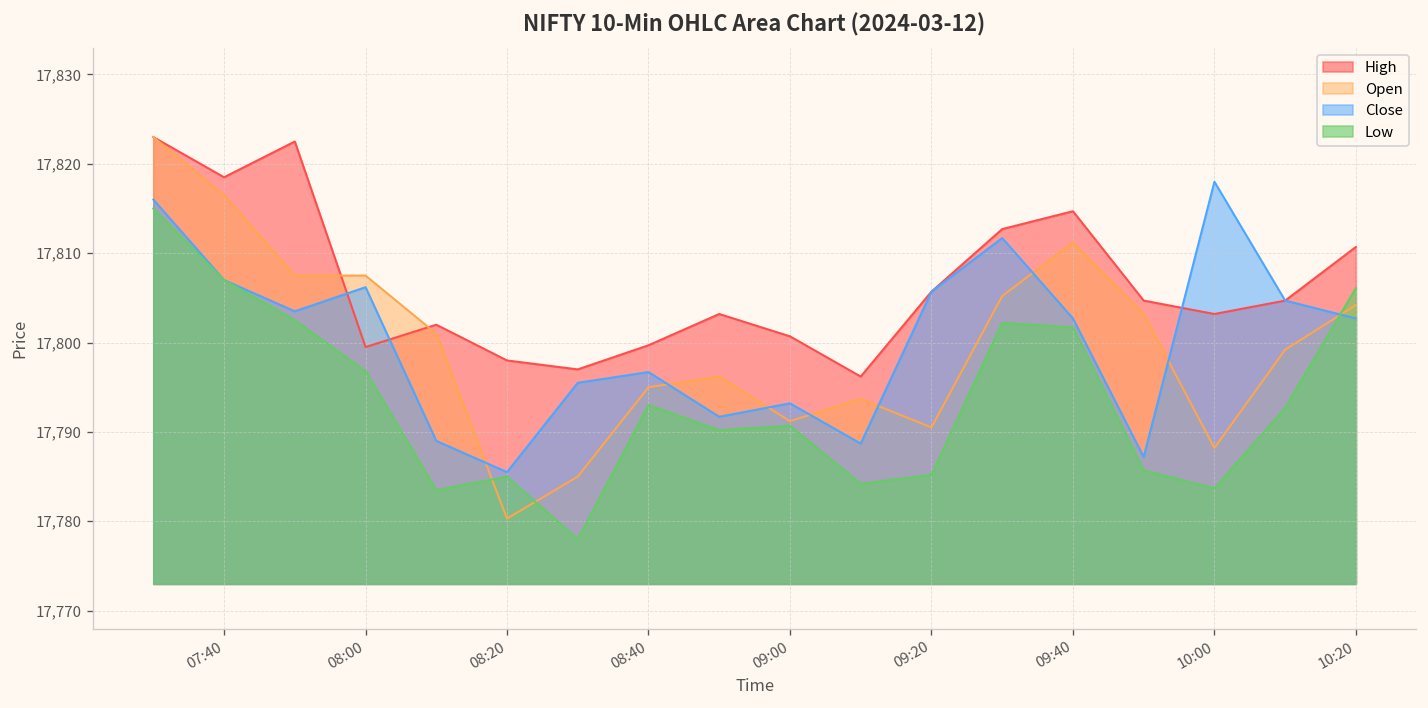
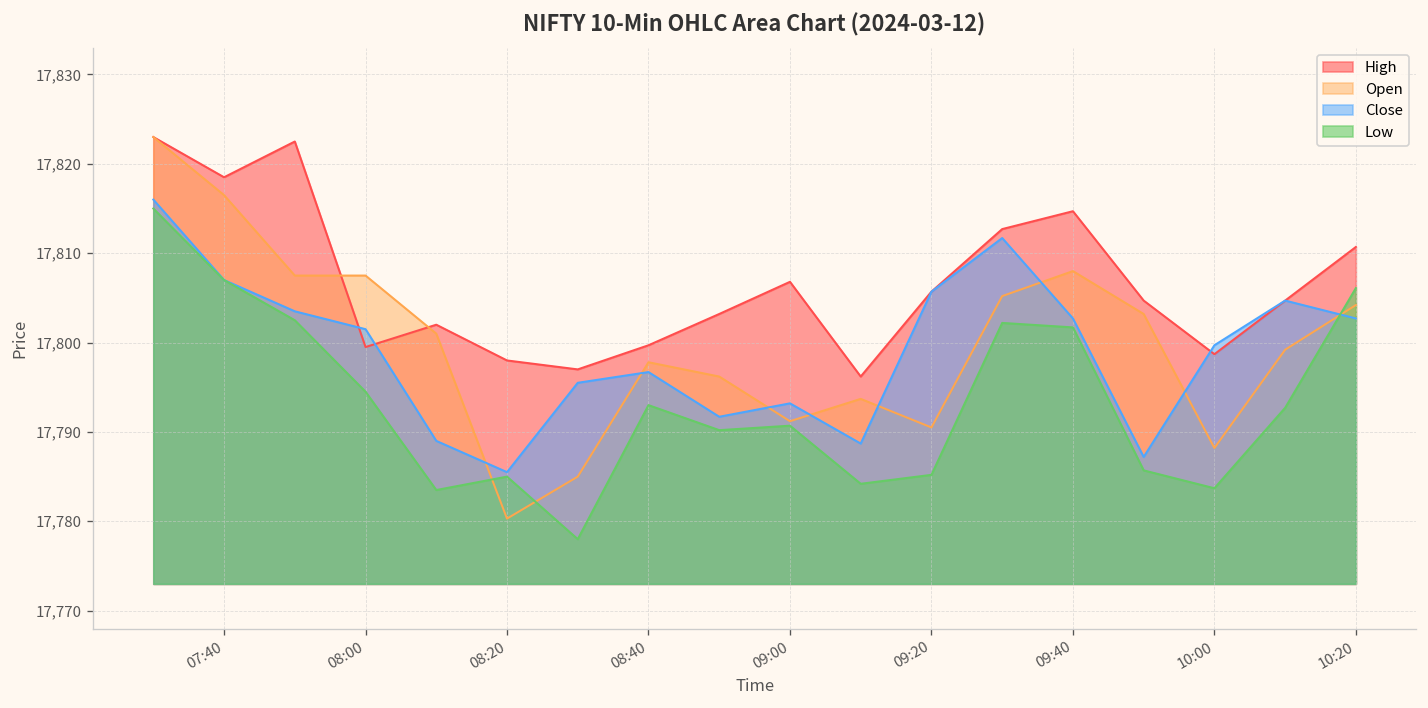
  {
    "High": {
      "07:40": "17,819",
      "08:00": "17,800",
      "08:20": "17,798",
      "08:40": "17,800",
-     "09:00": "17,801",
+     "09:00": "17,807",
      "09:40": "17,815",
-     "10:00": "17,803",
+     "10:00": "17,799",
      "10:20": "17,811"
    },
    "Open": {
      "07:40": "17,817",
      "08:00": "17,808",
      "08:20": "17,780",
-     "08:40": "17,795",
+     "08:40": "17,798",
      "09:00": "17,791",
      "09:20": "17,791",
-     "09:40": "17,811",
+     "09:40": "17,808",
      "10:00": "17,788",
      "10:20": "17,804"
    },
    "Close": {
-     "08:00": "17,806",
+     "08:00": "17,802",
      "08:20": "17,786",
      "08:40": "17,797",
      "09:00": "17,793",
      "09:40": "17,803",
-     "10:00": "17,818",
+     "10:00": "17,800",
      "10:20": "17,803"
    },
    "Low": {
-     "08:00": "17,797",
+     "08:00": "17,795",
      "08:20": "17,785",
      "08:40": "17,793",
      "09:00": "17,791",
      "09:20": "17,785",
      "09:40": "17,802",
      "10:00": "17,784",
      "10:20": "17,806"
    }
  }
